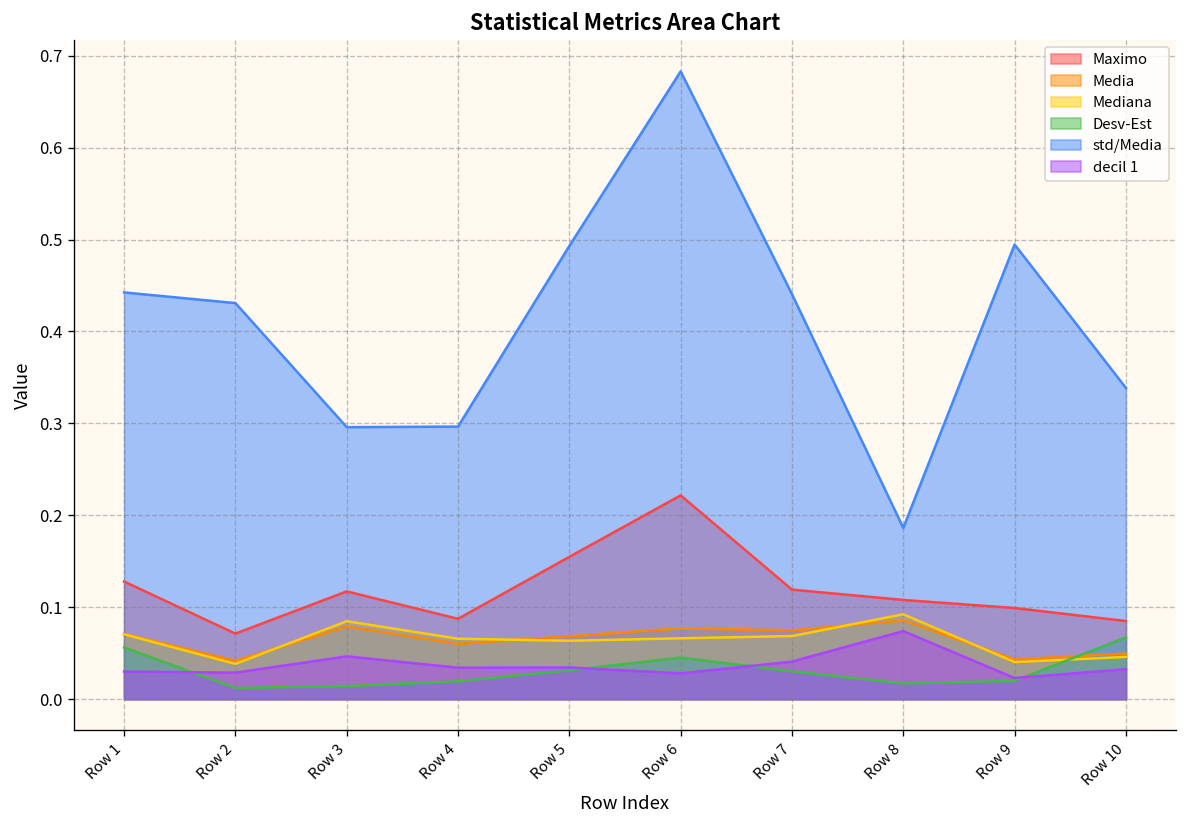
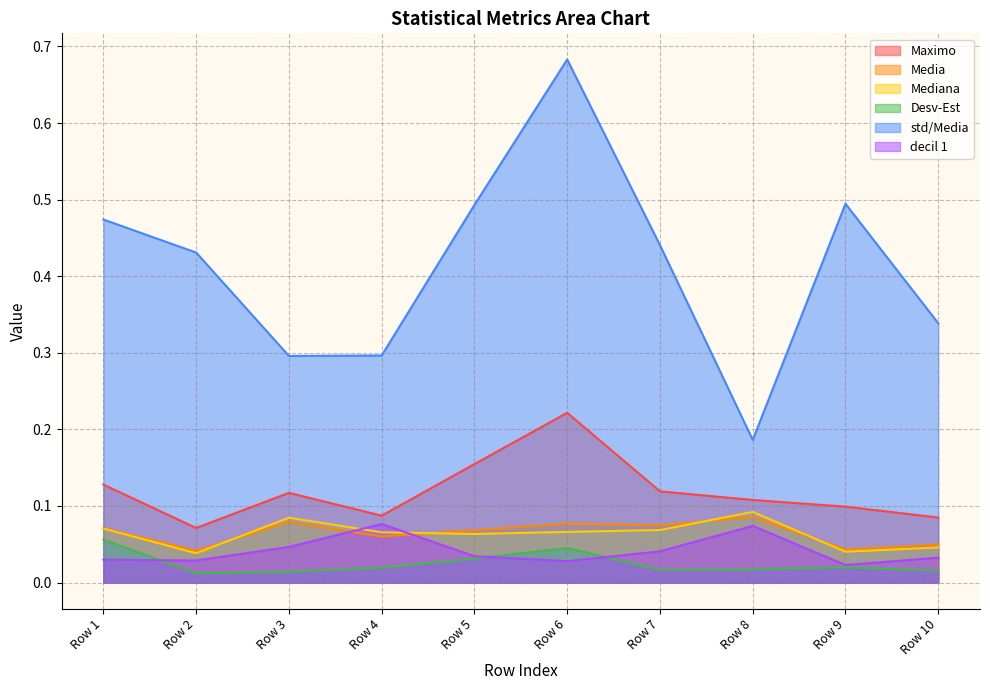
  {
    "Maximo": {
      "Row 1": 0.13,
      "Row 2": 0.07,
      "Row 3": 0.12,
      "Row 4": 0.09,
      "Row 5": 0.15,
      "Row 6": 0.22,
      "Row 7": 0.12,
      "Row 8": 0.11,
      "Row 9": 0.10,
      "Row 10": 0.08
    },
    "Desv-Est": {
      "Row 1": 0.06,
      "Row 2": 0.01,
      "Row 3": 0.01,
      "Row 4": 0.02,
      "Row 6": 0.05,
-     "Row 7": 0.03,
+     "Row 7": 0.02,
      "Row 8": 0.02,
-     "Row 10": 0.07
+     "Row 10": 0.02
    },
    "std/Media": {
-     "Row 1": 0.44,
+     "Row 1": 0.47,
      "Row 2": 0.43,
      "Row 3": 0.30,
      "Row 4": 0.30,
      "Row 5": 0.49,
      "Row 6": 0.68,
      "Row 7": 0.44,
      "Row 8": 0.19,
      "Row 9": 0.49,
      "Row 10": 0.34
    },
    "decil 1": {
      "Row 1": 0.03,
      "Row 2": 0.03,
      "Row 3": 0.05,
-     "Row 4": 0.03,
+     "Row 4": 0.08,
      "Row 6": 0.03,
      "Row 7": 0.04,
      "Row 8": 0.07,
      "Row 10": 0.03
    }
  }
